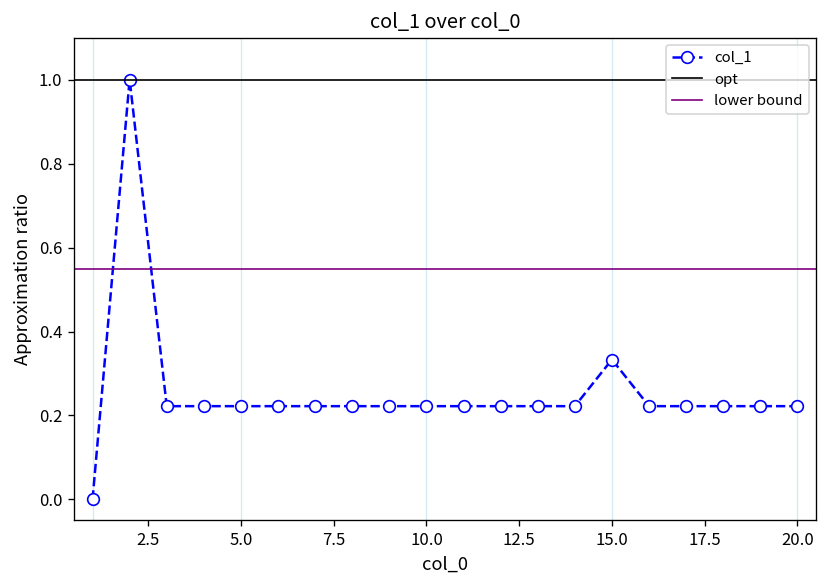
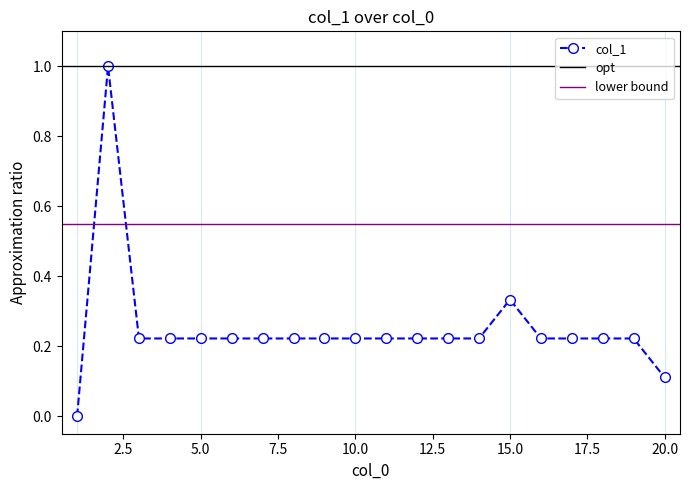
  {
    "5.0": 0.22,
    "10.0": 0.22,
    "15.0": 0.33,
-   "20.0": 0.22
+   "20.0": 0.11
  }
